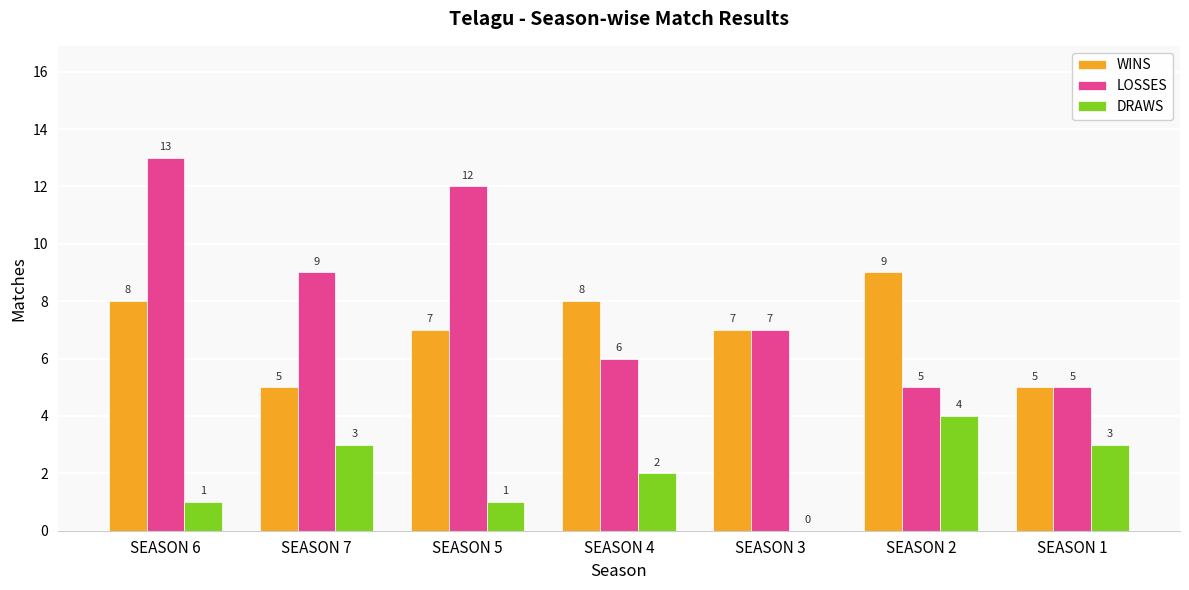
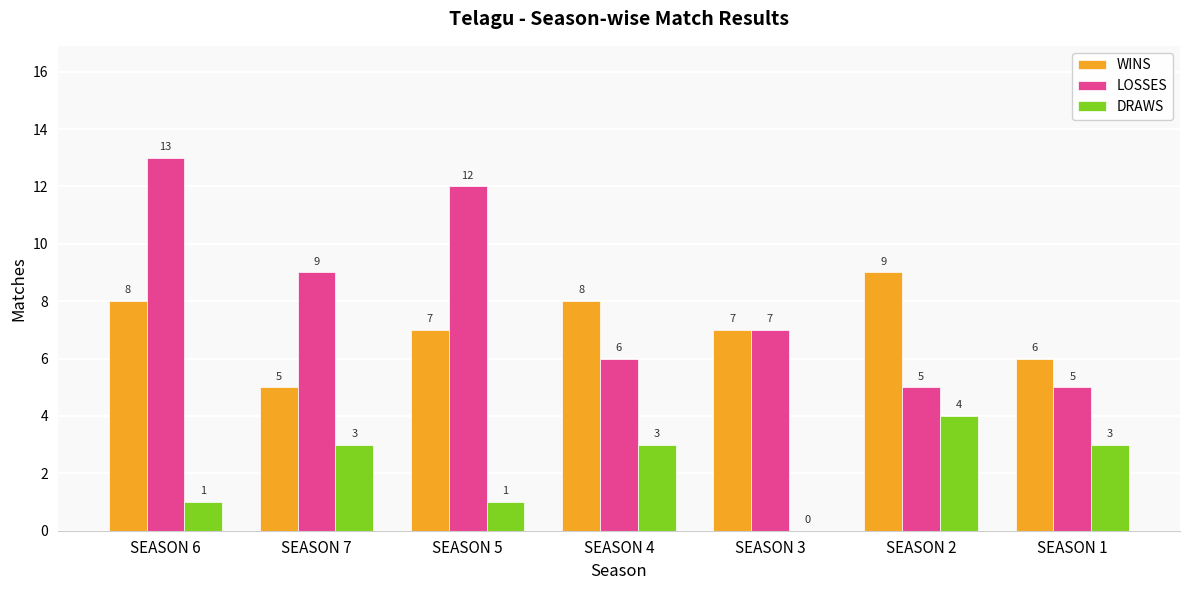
  {
    "WINS": {
      "SEASON 6": 8,
      "SEASON 7": 5,
      "SEASON 5": 7,
      "SEASON 4": 8,
      "SEASON 3": 7,
      "SEASON 2": 9,
-     "SEASON 1": 5
+     "SEASON 1": 6
    },
    "LOSSES": {
      "SEASON 6": 13,
      "SEASON 7": 9,
      "SEASON 5": 12,
      "SEASON 4": 6,
      "SEASON 3": 7,
      "SEASON 2": 5,
      "SEASON 1": 5
    },
    "DRAWS": {
      "SEASON 6": 1,
      "SEASON 7": 3,
      "SEASON 5": 1,
-     "SEASON 4": 2,
+     "SEASON 4": 3,
      "SEASON 3": 0,
      "SEASON 2": 4,
      "SEASON 1": 3
    }
  }
